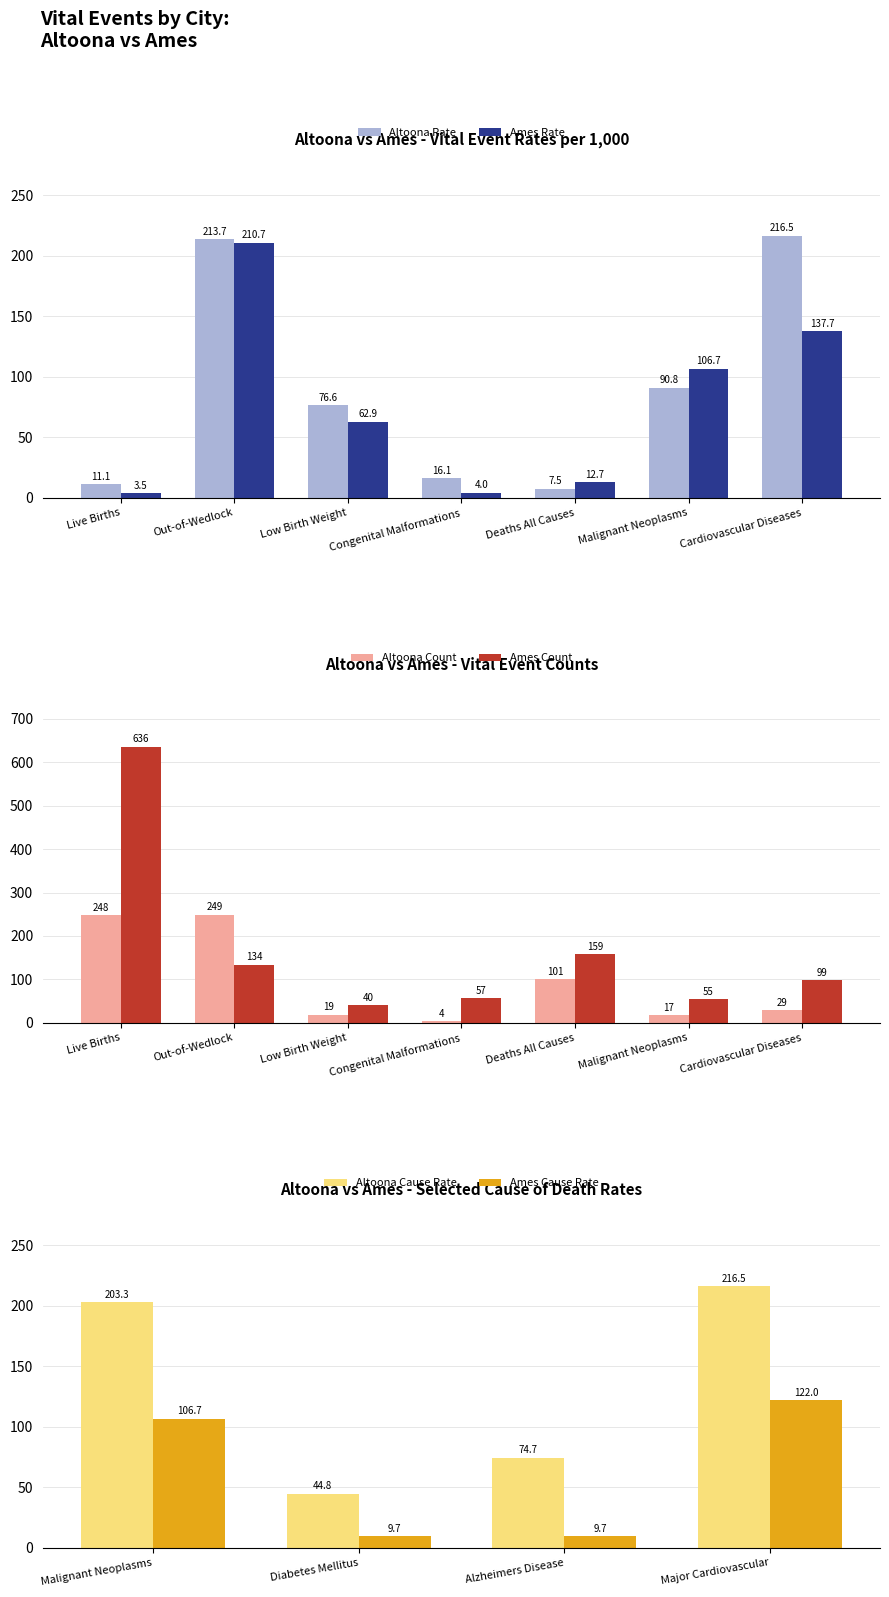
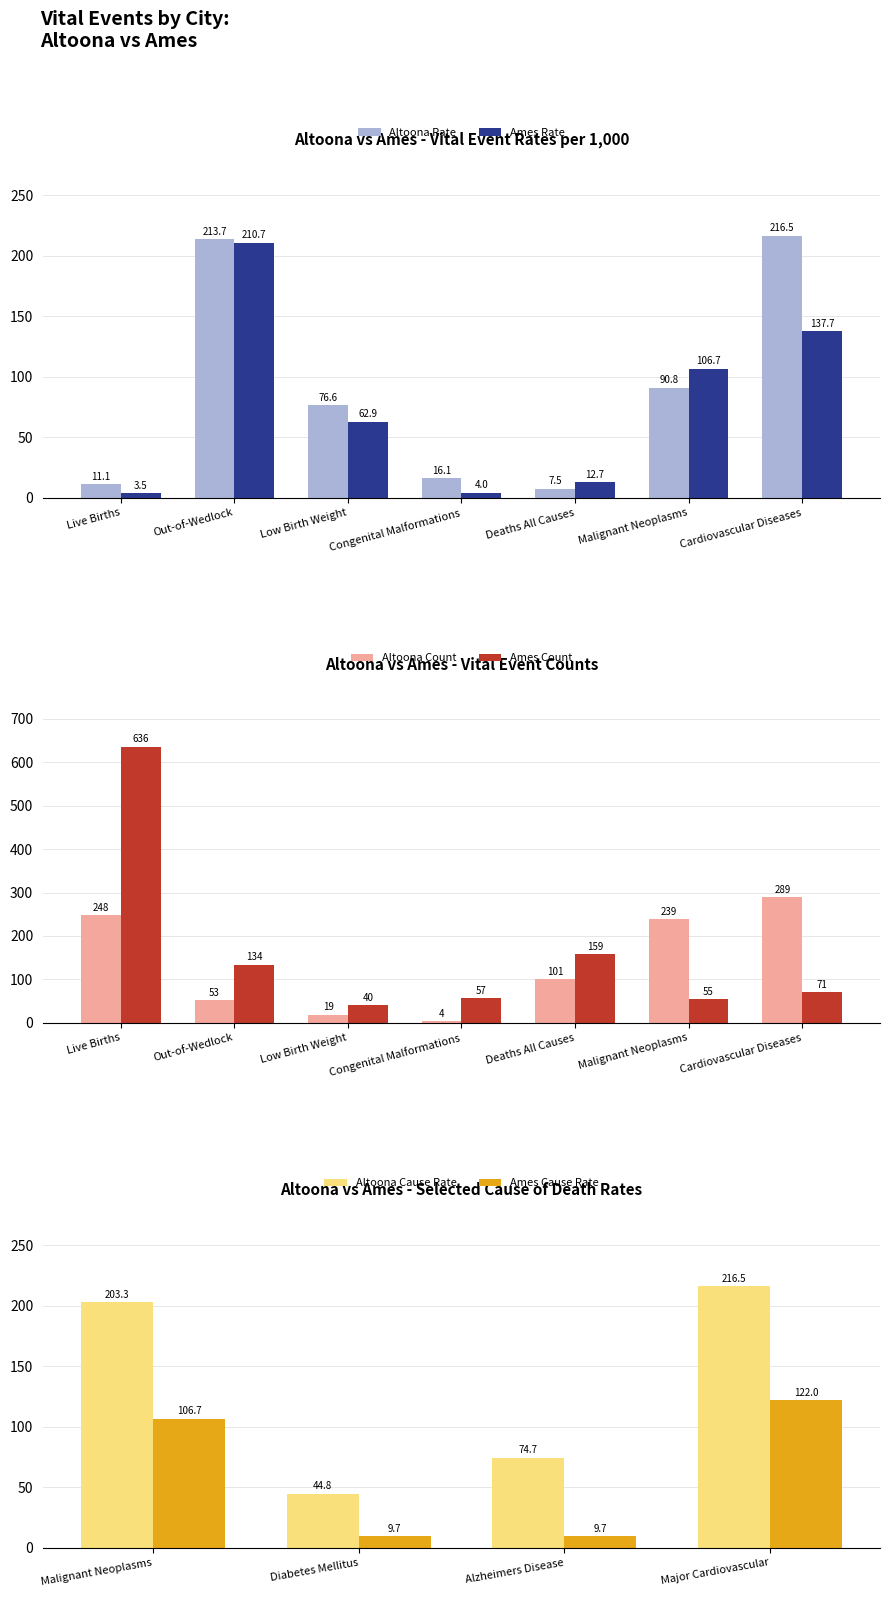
  {
    "Altoona vs Ames - Vital Event Rates per 1,000": {
      "Altoona Rate": {
        "Live Births": 11.1,
        "Out-of-Wedlock": 213.7,
        "Low Birth Weight": 76.6,
        "Congenital Malformations": 16.1,
        "Deaths All Causes": 7.5,
        "Malignant Neoplasms": 90.8,
        "Cardiovascular Diseases": 216.5
      },
      "Ames Rate": {
        "Live Births": 3.5,
        "Out-of-Wedlock": 210.7,
        "Low Birth Weight": 62.9,
        "Congenital Malformations": 4.0,
        "Deaths All Causes": 12.7,
        "Malignant Neoplasms": 106.7,
        "Cardiovascular Diseases": 137.7
      }
    },
    "Altoona vs Ames - Vital Event Counts": {
      "Altoona Count": {
        "Live Births": 248,
-       "Out-of-Wedlock": 249,
+       "Out-of-Wedlock": 53,
        "Low Birth Weight": 19,
        "Congenital Malformations": 4,
        "Deaths All Causes": 101,
-       "Malignant Neoplasms": 17,
-       "Cardiovascular Diseases": 29
+       "Malignant Neoplasms": 239,
+       "Cardiovascular Diseases": 289
      },
      "Ames Count": {
        "Live Births": 636,
        "Out-of-Wedlock": 134,
        "Low Birth Weight": 40,
        "Congenital Malformations": 57,
        "Deaths All Causes": 159,
        "Malignant Neoplasms": 55,
-       "Cardiovascular Diseases": 99
+       "Cardiovascular Diseases": 71
      }
    },
    "Altoona vs Ames - Selected Cause of Death Rates": {
      "Altoona Cause Rate": {
        "Malignant Neoplasms": 203.3,
        "Diabetes Mellitus": 44.8,
        "Alzheimers Disease": 74.7,
        "Major Cardiovascular": 216.5
      },
      "Ames Cause Rate": {
        "Malignant Neoplasms": 106.7,
        "Diabetes Mellitus": 9.7,
        "Alzheimers Disease": 9.7,
        "Major Cardiovascular": 122.0
      }
    }
  }
